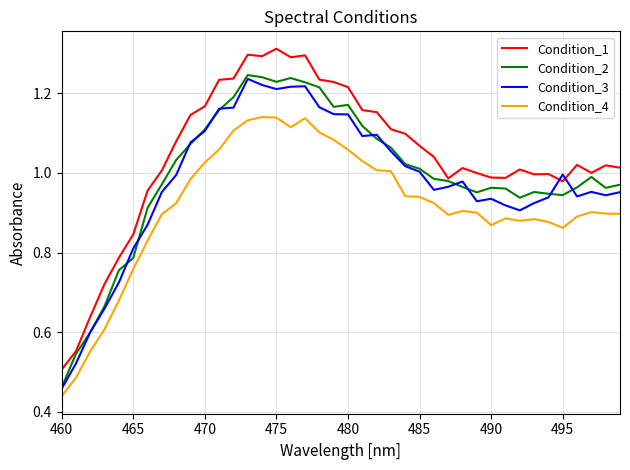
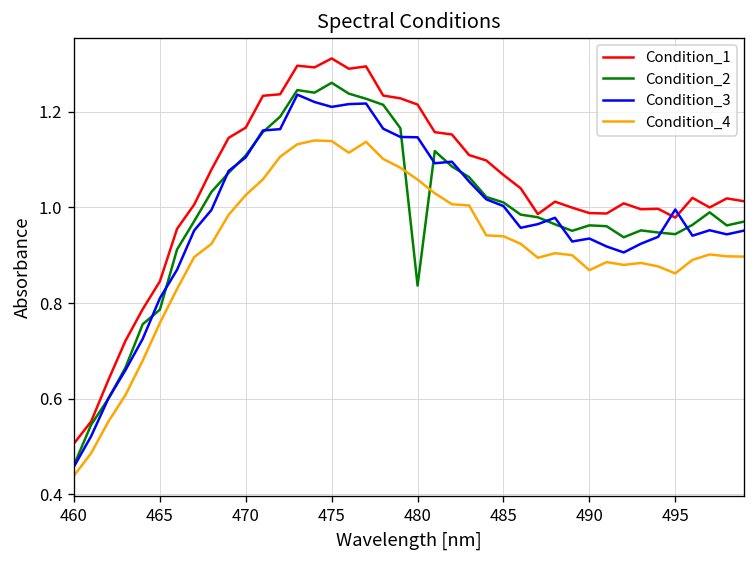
  {
    "Condition_1": {
      "460": 0.51,
      "465": 0.85,
      "470": 1.17,
      "475": 1.31,
      "480": 1.21,
      "485": 1.07,
      "490": 0.99,
      "495": 0.98
    },
    "Condition_2": {
      "465": 0.79,
-     "475": 1.23,
-     "480": 1.17,
+     "475": 1.26,
+     "480": 0.84,
      "485": 1.01,
      "490": 0.96,
      "495": 0.94
    },
    "Condition_3": {
      "465": 0.81,
      "475": 1.21,
      "480": 1.15,
      "485": 1.00,
      "490": 0.93,
      "495": 1.00
    },
    "Condition_4": {
      "460": 0.44,
      "465": 0.76,
      "470": 1.03,
      "475": 1.14,
      "480": 1.06,
      "485": 0.94,
      "490": 0.87,
      "495": 0.86
    }
  }
